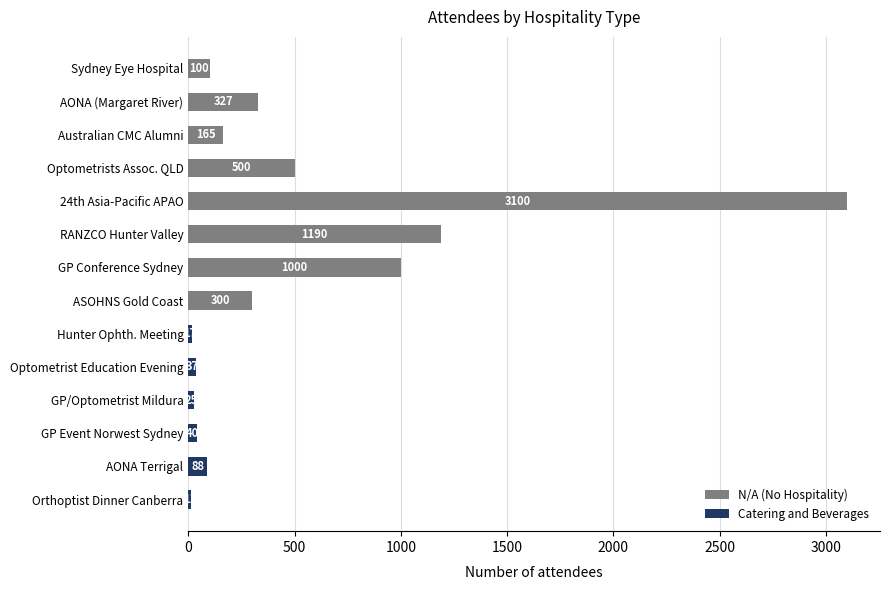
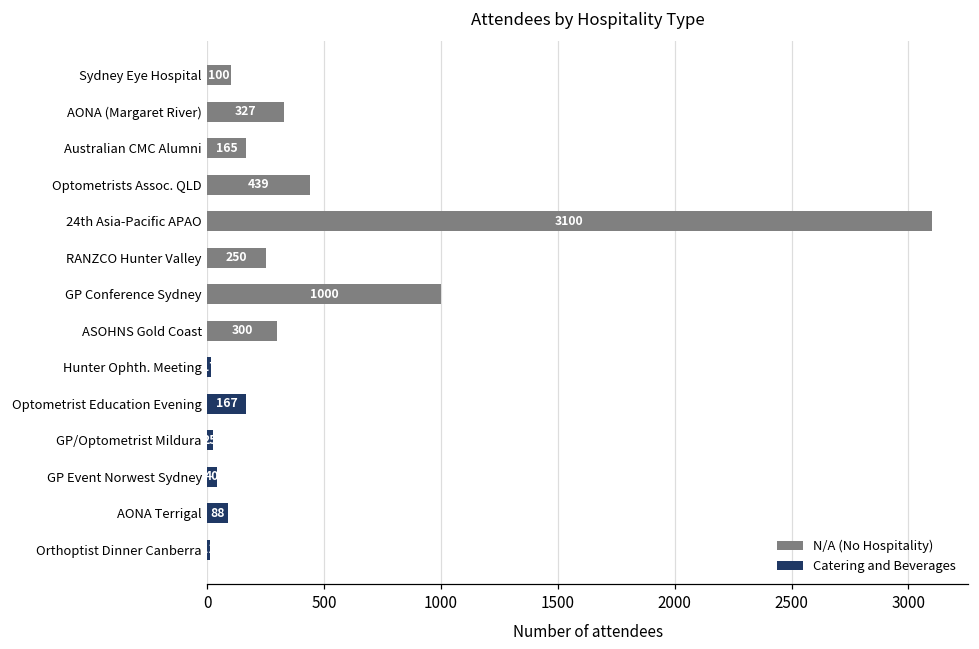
  {
    "N/A (No Hospitality)": {
      "Sydney Eye Hospital": 100,
      "AONA (Margaret River)": 327,
      "Australian CMC Alumni": 165,
-     "Optometrists Assoc. QLD": 500,
+     "Optometrists Assoc. QLD": 439,
      "24th Asia-Pacific APAO": 3100,
-     "RANZCO Hunter Valley": 1190,
+     "RANZCO Hunter Valley": 250,
      "GP Conference Sydney": 1000,
      "ASOHNS Gold Coast": 300
    },
    "Catering and Beverages": {
-     "Optometrist Education Evening": 37,
+     "Optometrist Education Evening": 167,
      "GP Event Norwest Sydney": 40,
      "AONA Terrigal": 88
    }
  }
